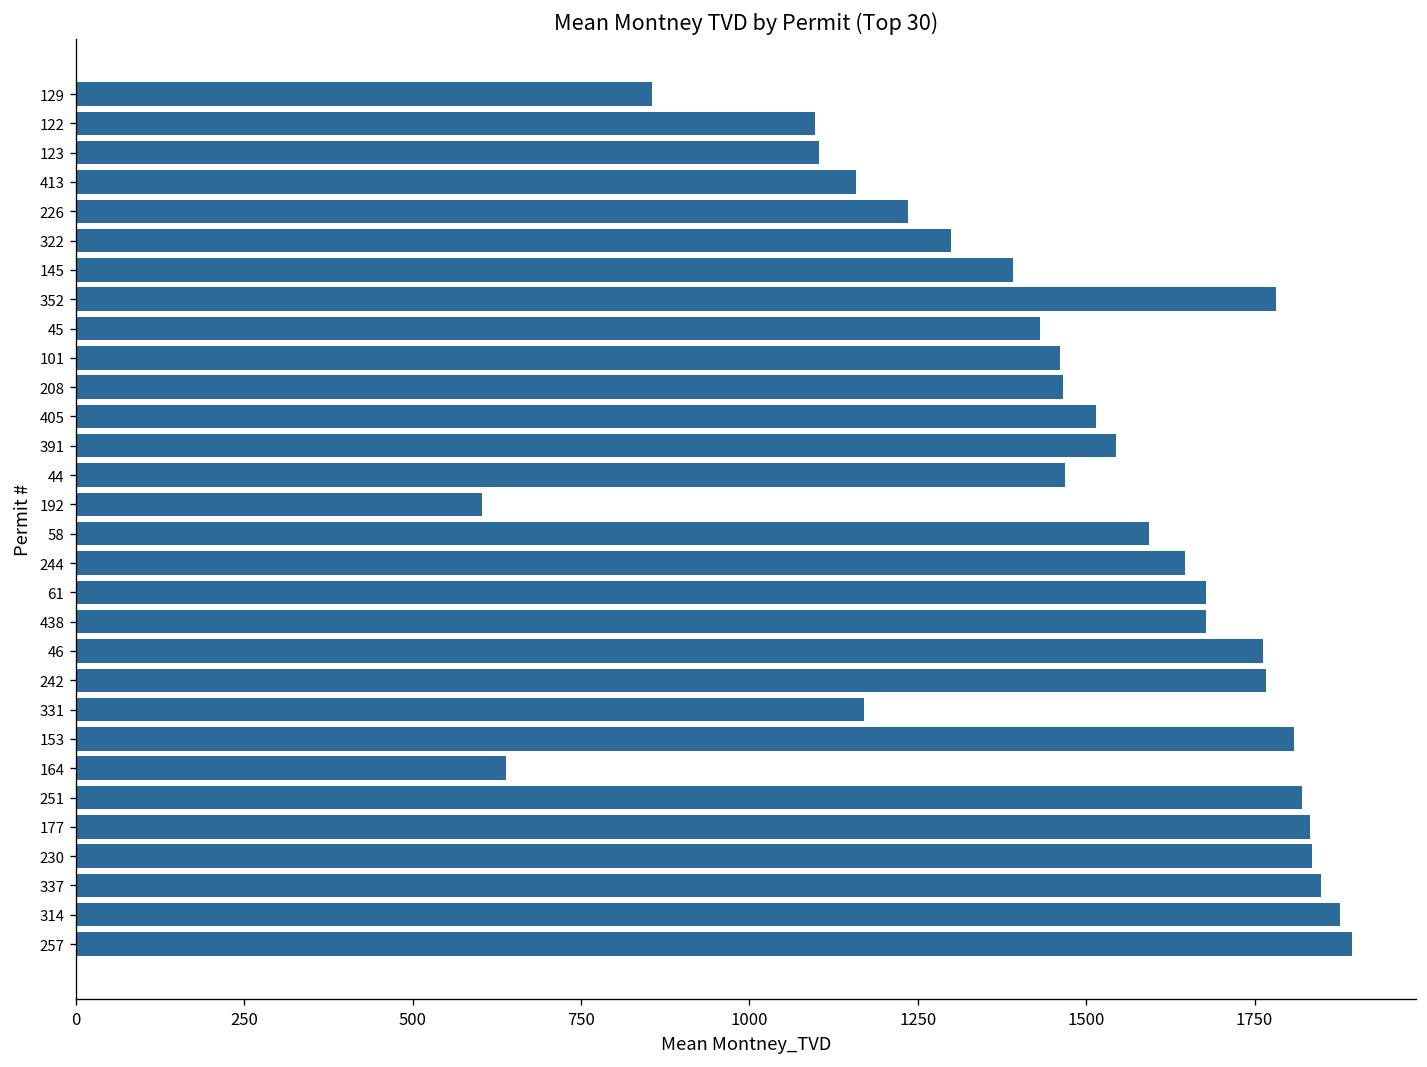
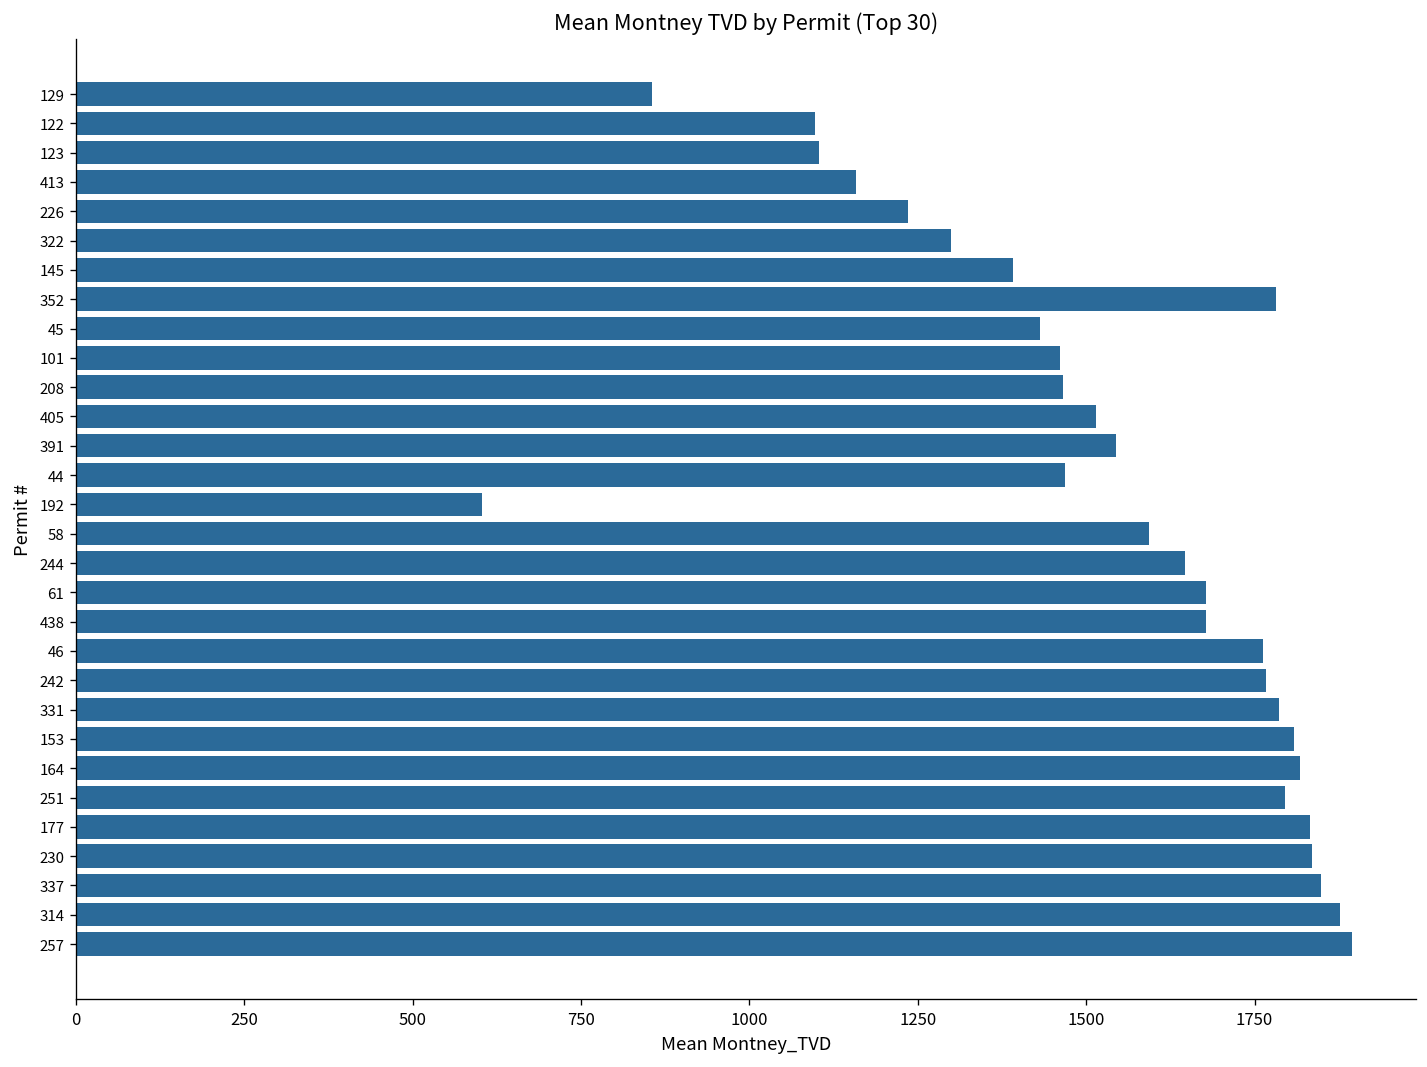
  {
    "129": 860,
    "122": 1100,
    "123": 1100,
    "413": 1160,
    "226": 1240,
    "322": 1300,
    "145": 1390,
    "352": 1780,
    "45": 1430,
    "101": 1460,
    "208": 1470,
    "405": 1520,
    "391": 1540,
    "44": 1470,
    "192": 600,
    "58": 1590,
    "244": 1650,
    "61": 1680,
    "438": 1680,
    "46": 1760,
    "242": 1770,
-   "331": 1170,
+   "331": 1790,
    "153": 1810,
-   "164": 640,
-   "251": 1820,
+   "164": 1820,
+   "251": 1800,
    "177": 1830,
    "230": 1830,
    "337": 1850,
    "314": 1880,
    "257": 1890
  }
